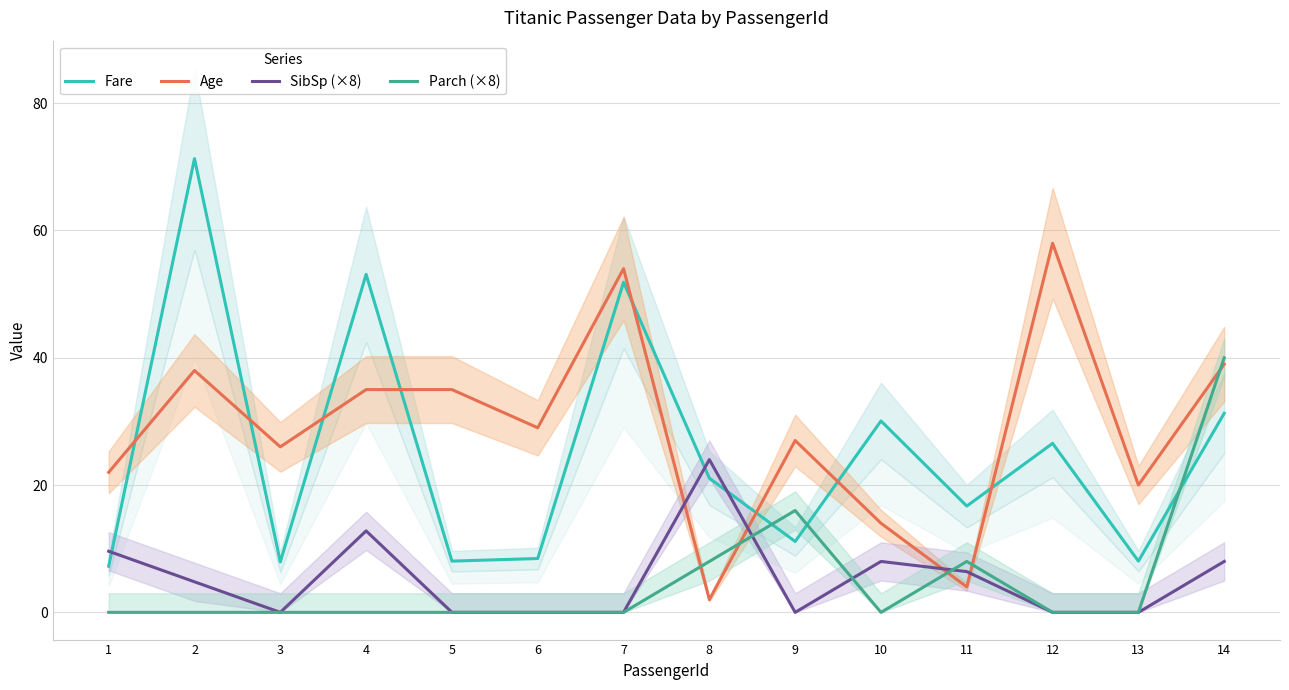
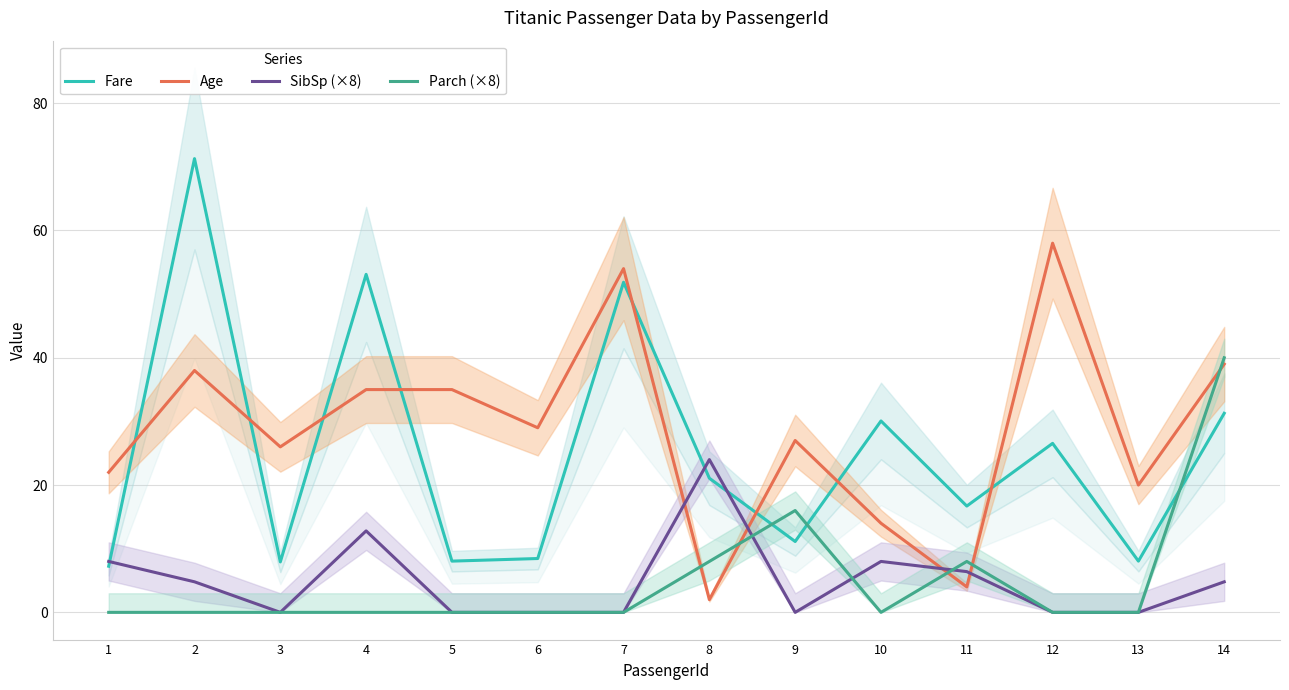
  {
    "SibSp (×8)": {
-     "1": 10,
+     "1": 8,
      "2": 5,
      "4": 13,
      "8": 24,
      "9": 0,
      "10": 8,
      "11": 6,
-     "14": 8
+     "14": 5
    }
  }
